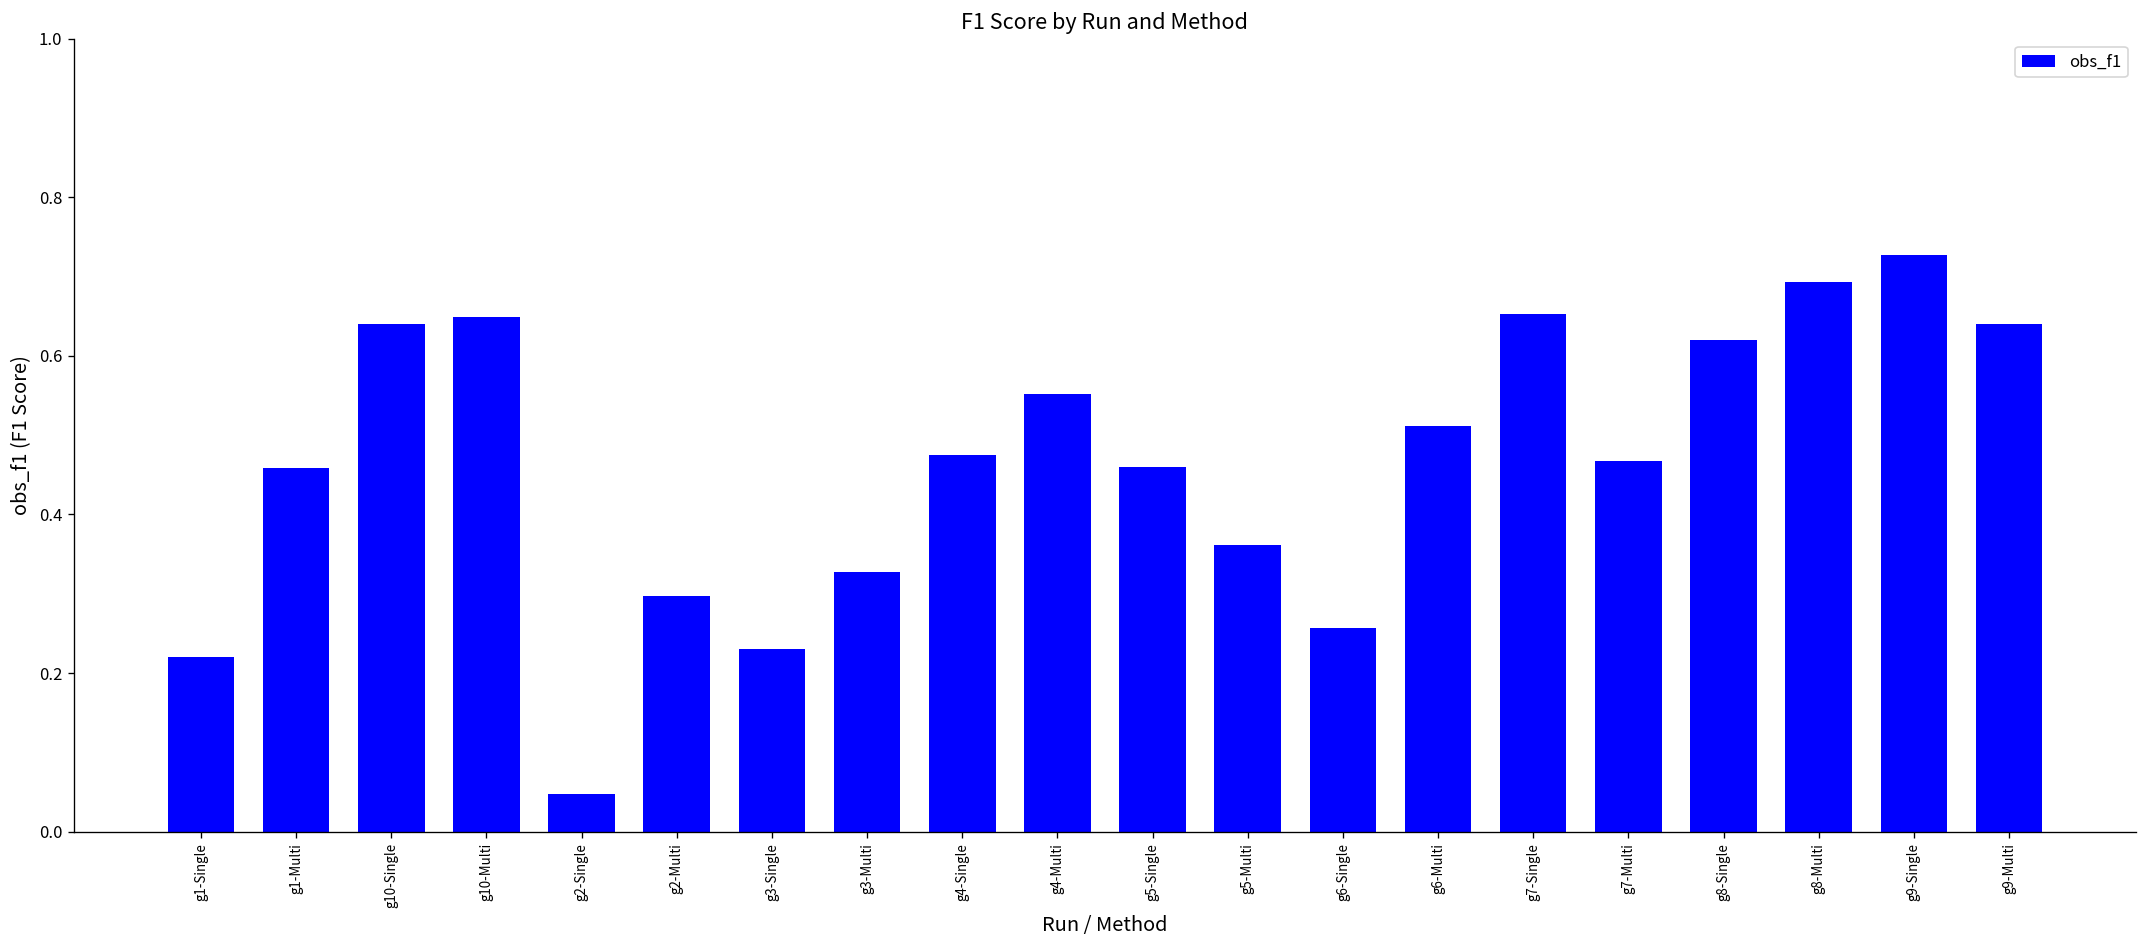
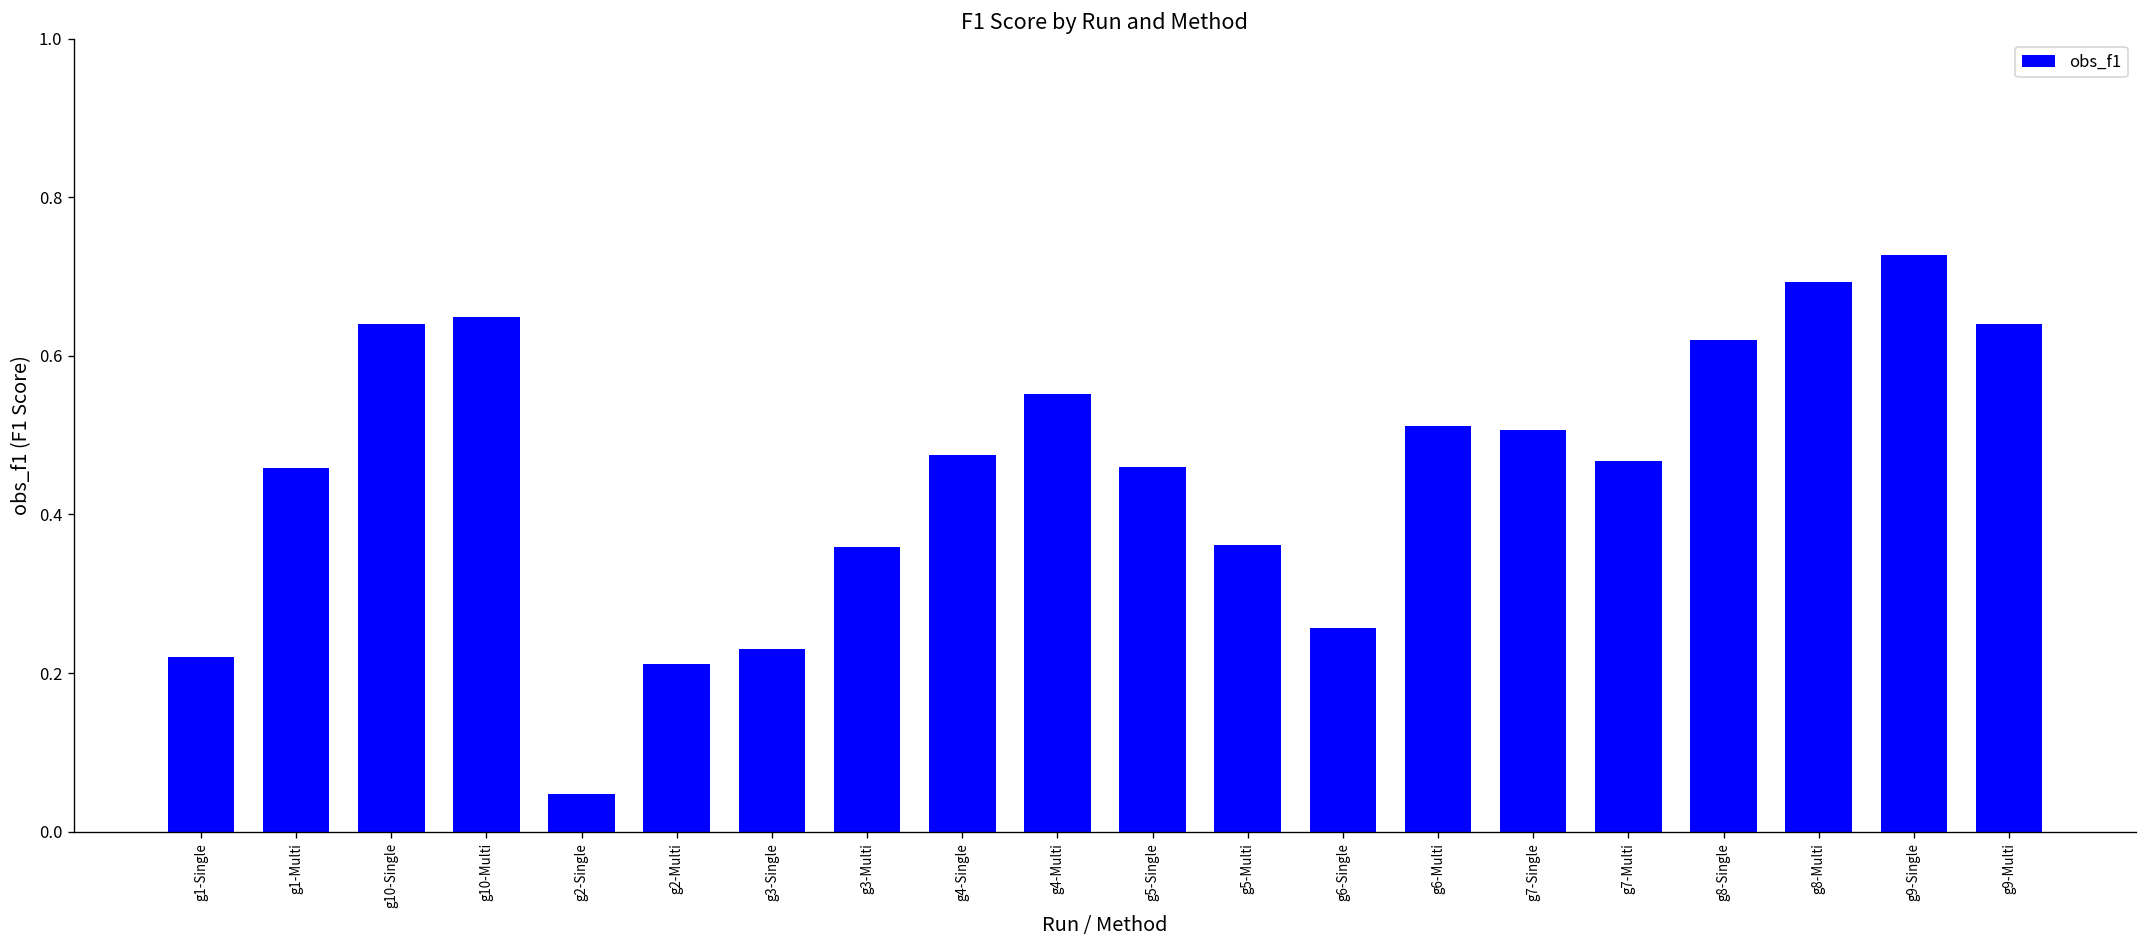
  {
    "g1-Single": 0.22,
    "g1-Multi": 0.46,
    "g10-Single": 0.64,
    "g10-Multi": 0.65,
    "g2-Single": 0.05,
-   "g2-Multi": 0.30,
+   "g2-Multi": 0.21,
    "g3-Single": 0.23,
-   "g3-Multi": 0.33,
+   "g3-Multi": 0.36,
    "g4-Single": 0.48,
    "g4-Multi": 0.55,
    "g5-Single": 0.46,
    "g5-Multi": 0.36,
    "g6-Single": 0.26,
    "g6-Multi": 0.51,
-   "g7-Single": 0.65,
+   "g7-Single": 0.51,
    "g7-Multi": 0.47,
    "g8-Single": 0.62,
    "g8-Multi": 0.69,
    "g9-Single": 0.73,
    "g9-Multi": 0.64
  }
